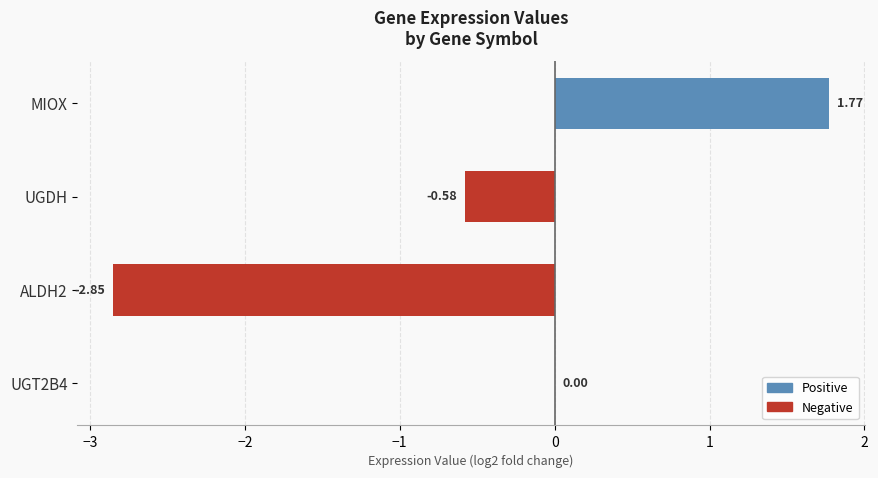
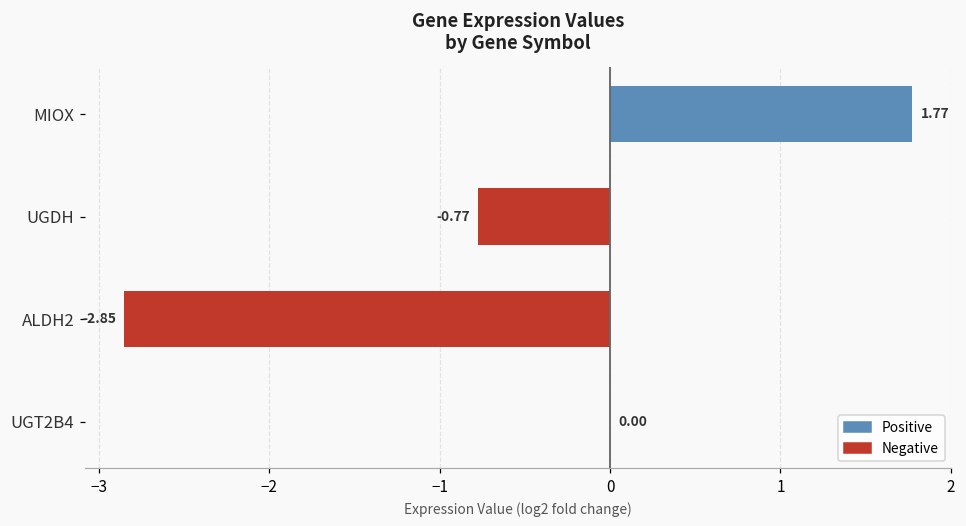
  {
    "MIOX": 1.77,
-   "UGDH": -0.58,
+   "UGDH": -0.77,
    "ALDH2": -2.85,
    "UGT2B4": 0.00
  }
